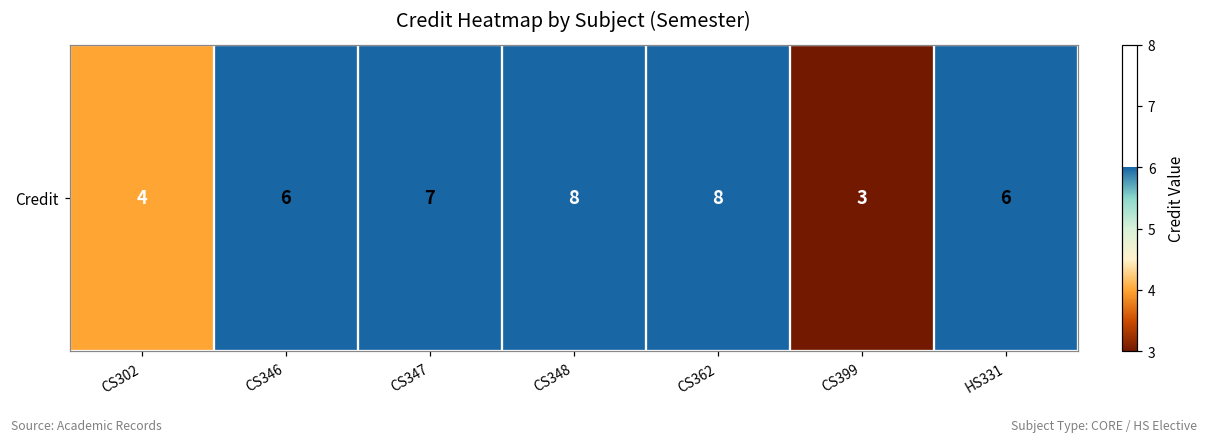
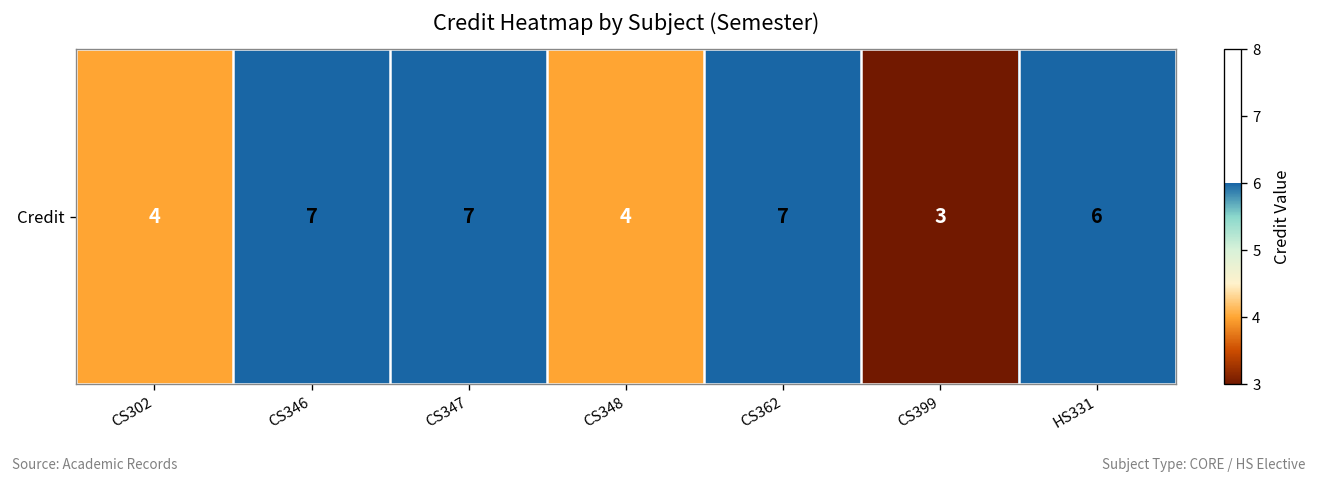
  {
    "Credit": {
      "CS302": 4,
-     "CS346": 6,
+     "CS346": 7,
      "CS347": 7,
-     "CS348": 8,
-     "CS362": 8,
+     "CS348": 4,
+     "CS362": 7,
      "CS399": 3,
      "HS331": 6
    }
  }
